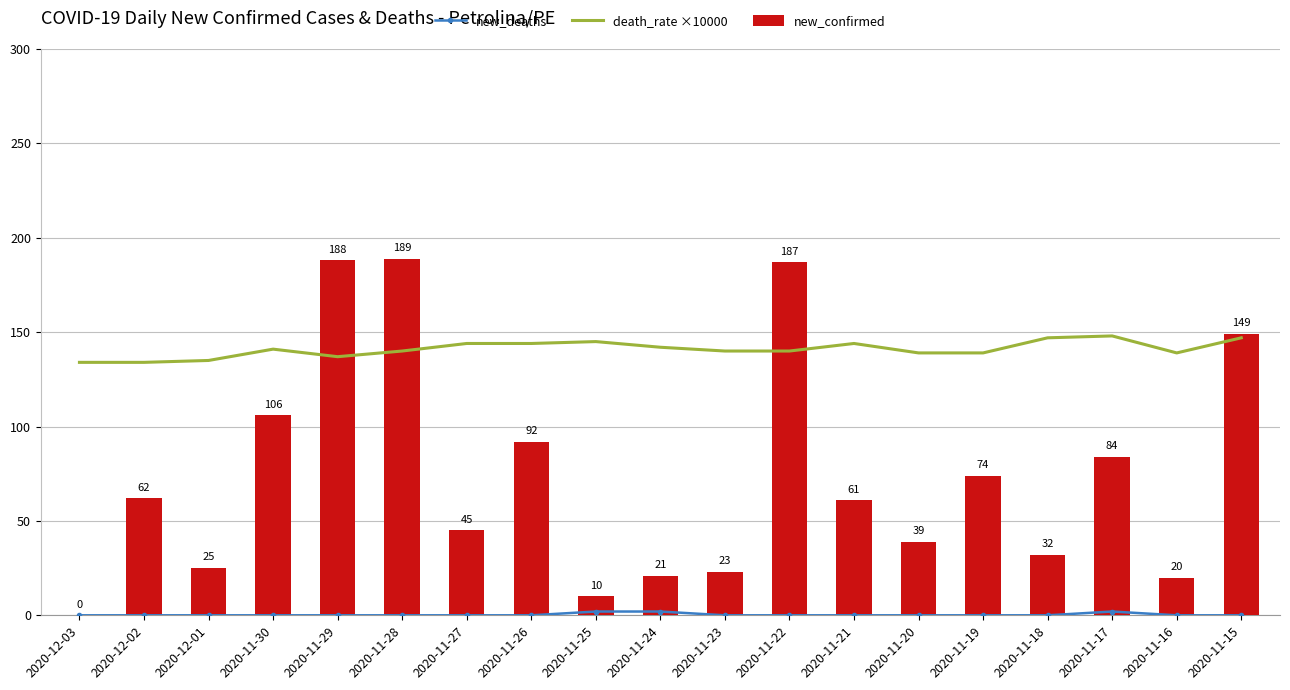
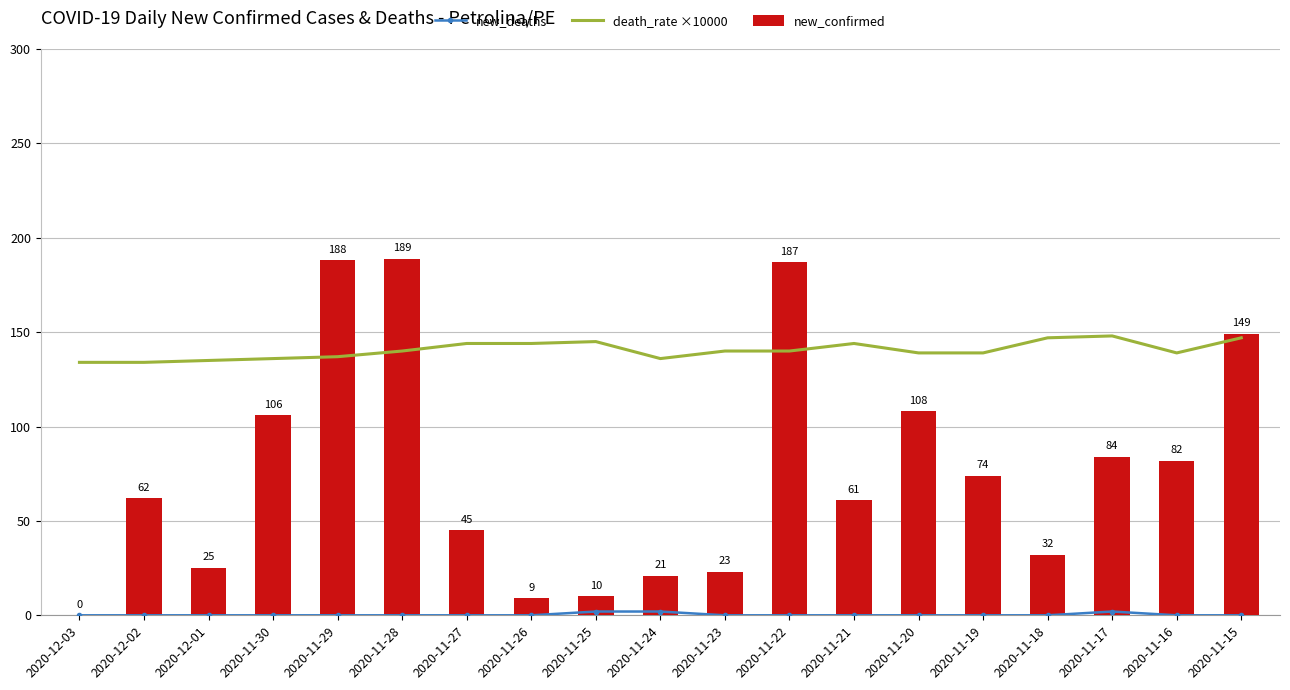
  {
    "new_deaths": {
      "2020-12-03": 0
    },
    "new_confirmed": {
      "2020-12-03": 0,
      "2020-12-02": 62,
      "2020-12-01": 25,
      "2020-11-30": 106,
      "2020-11-29": 188,
      "2020-11-28": 189,
      "2020-11-27": 45,
-     "2020-11-26": 92,
+     "2020-11-26": 9,
      "2020-11-25": 10,
      "2020-11-24": 21,
      "2020-11-23": 23,
      "2020-11-22": 187,
      "2020-11-21": 61,
-     "2020-11-20": 39,
+     "2020-11-20": 108,
      "2020-11-19": 74,
      "2020-11-18": 32,
      "2020-11-17": 84,
-     "2020-11-16": 20,
+     "2020-11-16": 82,
      "2020-11-15": 149
    },
    "death_rate ×10000": {
      "2020-12-03": 134,
      "2020-12-02": 134,
      "2020-12-01": 135,
-     "2020-11-30": 141,
+     "2020-11-30": 136,
      "2020-11-29": 137,
      "2020-11-28": 140,
      "2020-11-27": 144,
      "2020-11-26": 144,
      "2020-11-25": 145,
-     "2020-11-24": 142,
+     "2020-11-24": 136,
      "2020-11-23": 140,
      "2020-11-22": 140,
      "2020-11-21": 144,
      "2020-11-20": 139,
      "2020-11-19": 139,
      "2020-11-18": 147,
      "2020-11-17": 148,
      "2020-11-16": 139,
      "2020-11-15": 147
    }
  }
